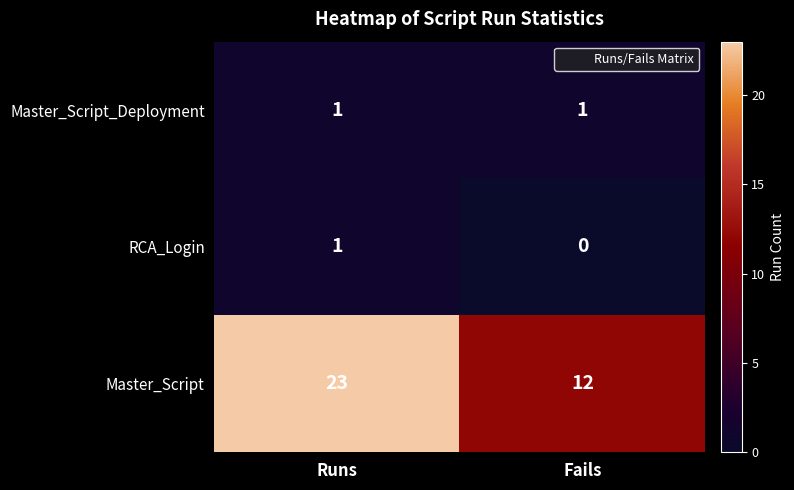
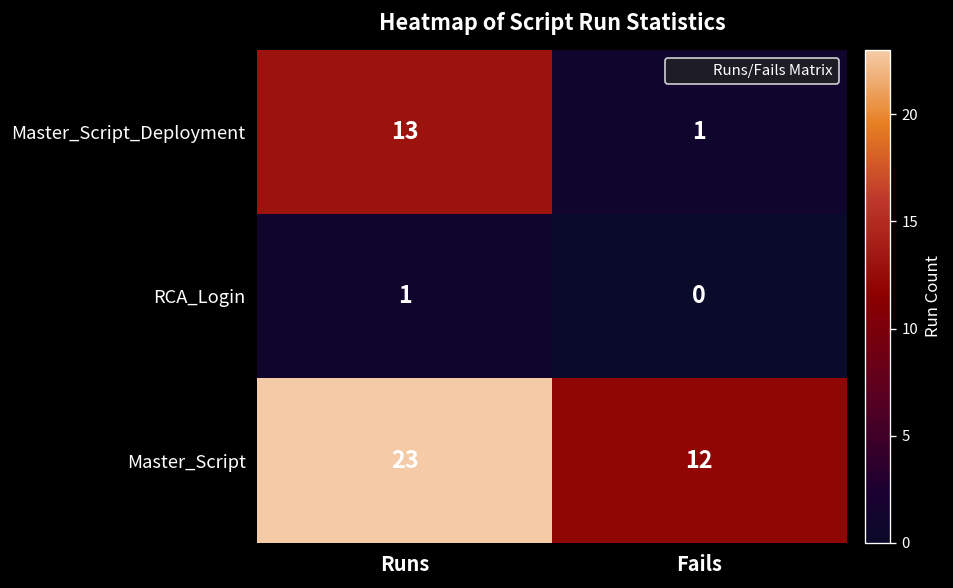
  {
    "Master_Script_Deployment": {
-     "Runs": 1,
+     "Runs": 13,
      "Fails": 1
    },
    "RCA_Login": {
      "Runs": 1,
      "Fails": 0
    },
    "Master_Script": {
      "Runs": 23,
      "Fails": 12
    }
  }
